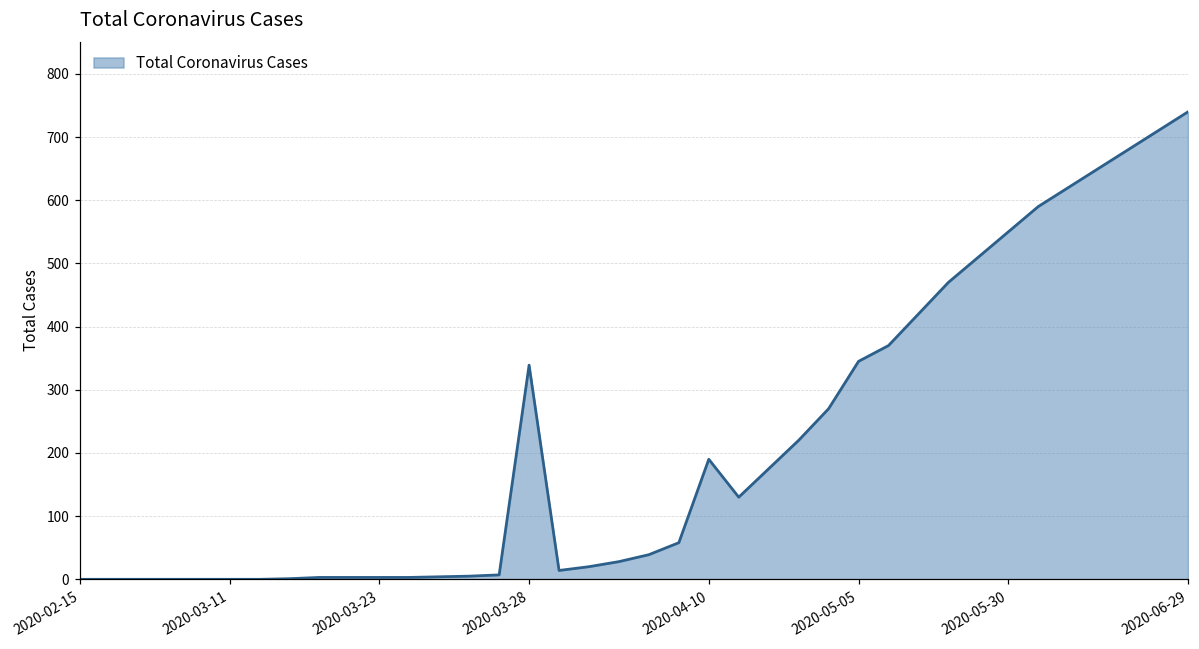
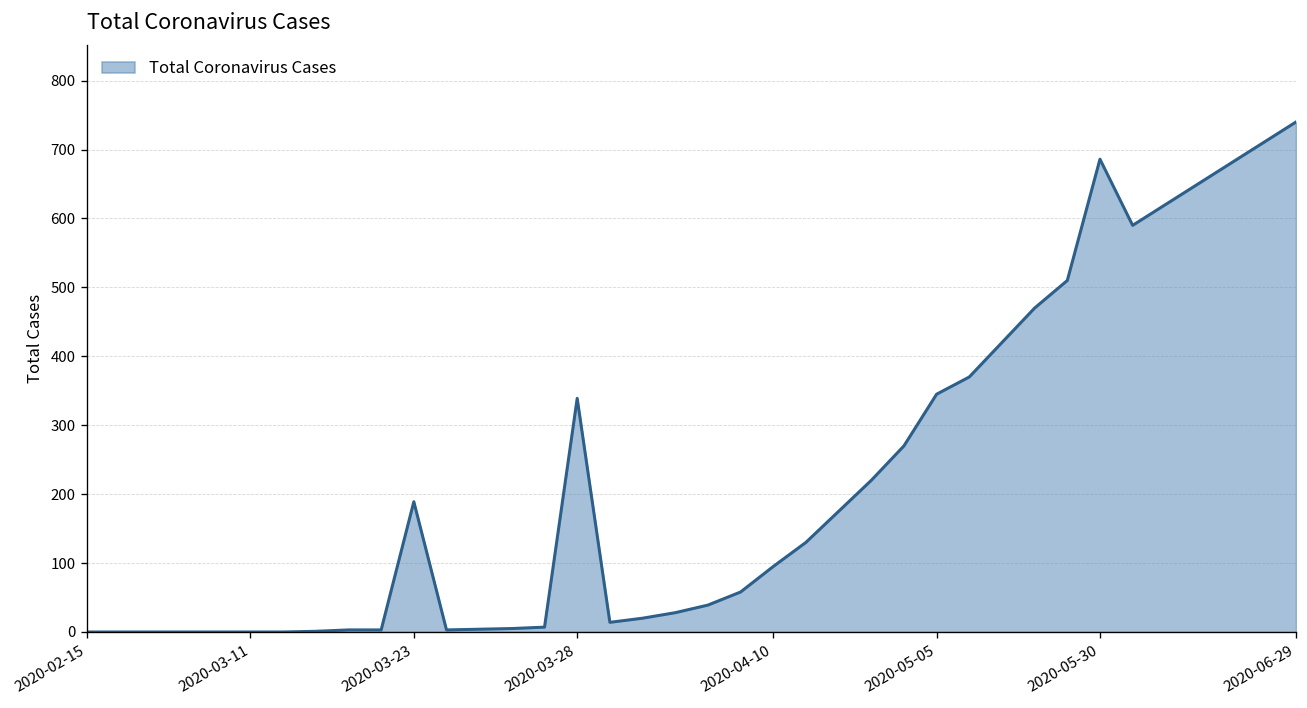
  {
    "2020-02-15": 0,
    "2020-03-11": 0,
-   "2020-03-23": 0,
+   "2020-03-23": 190,
    "2020-03-28": 340,
-   "2020-04-10": 190,
+   "2020-04-10": 100,
    "2020-05-05": 350,
-   "2020-05-30": 550,
+   "2020-05-30": 690,
    "2020-06-29": 740
  }
